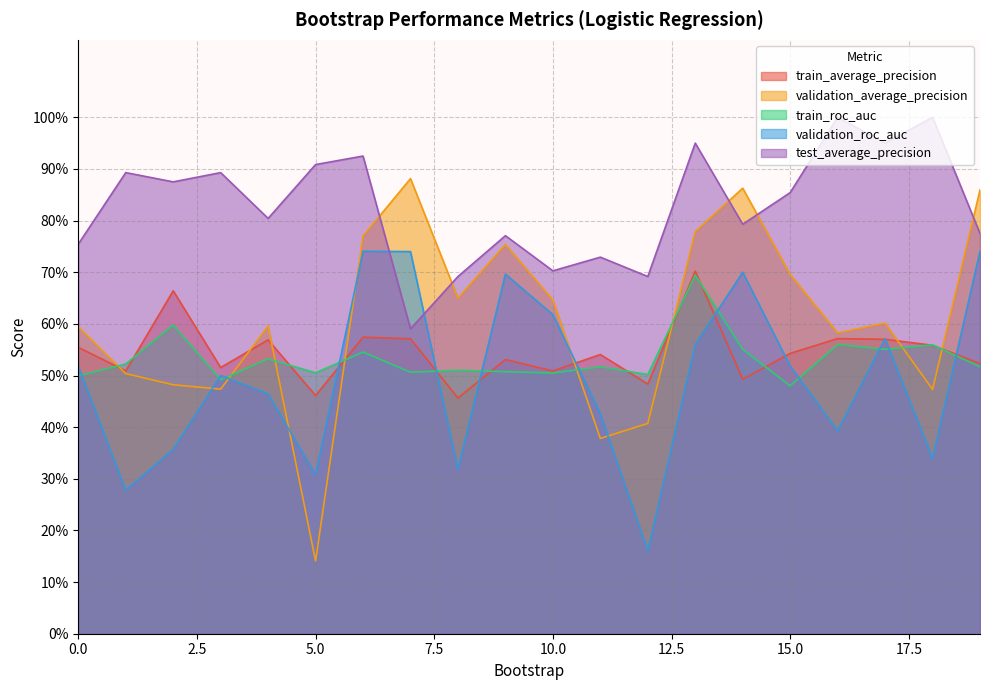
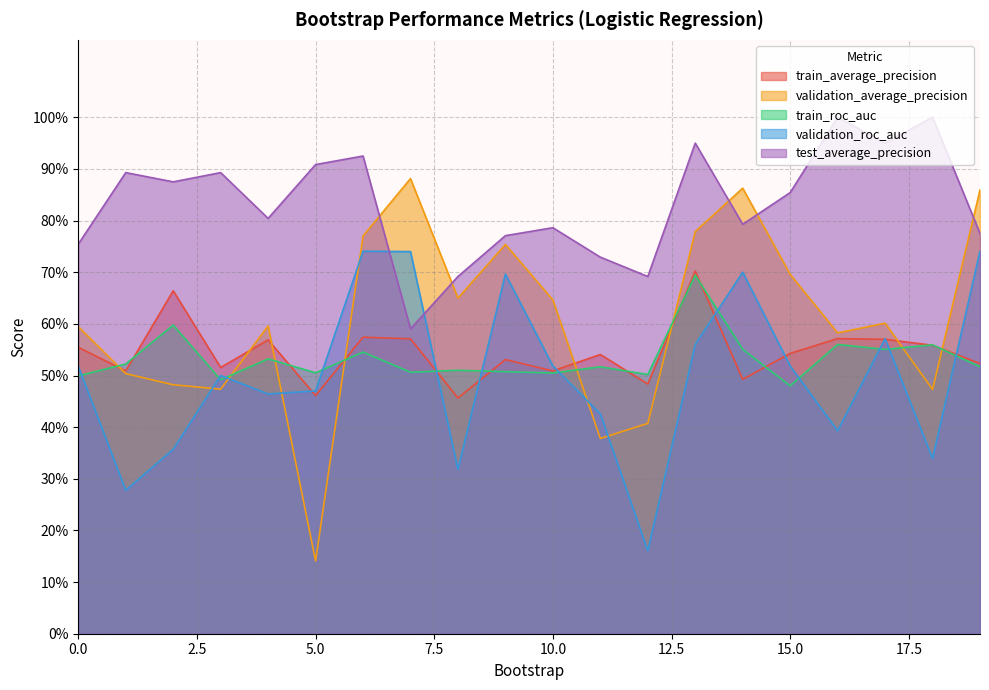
  {
    "train_average_precision": {
      "0.0": "55%",
      "5.0": "46%",
      "15.0": "54%"
    },
    "validation_average_precision": {
      "0.0": "59%",
      "5.0": "14%",
      "10.0": "65%",
      "15.0": "70%"
    },
    "train_roc_auc": {
      "0.0": "50%",
      "5.0": "51%",
      "15.0": "48%"
    },
    "validation_roc_auc": {
      "0.0": "52%",
-     "5.0": "31%",
-     "10.0": "62%",
+     "5.0": "47%",
+     "10.0": "52%",
      "15.0": "52%"
    },
    "test_average_precision": {
      "0.0": "75%",
      "5.0": "91%",
-     "10.0": "70%",
+     "10.0": "79%",
      "15.0": "85%"
    }
  }
